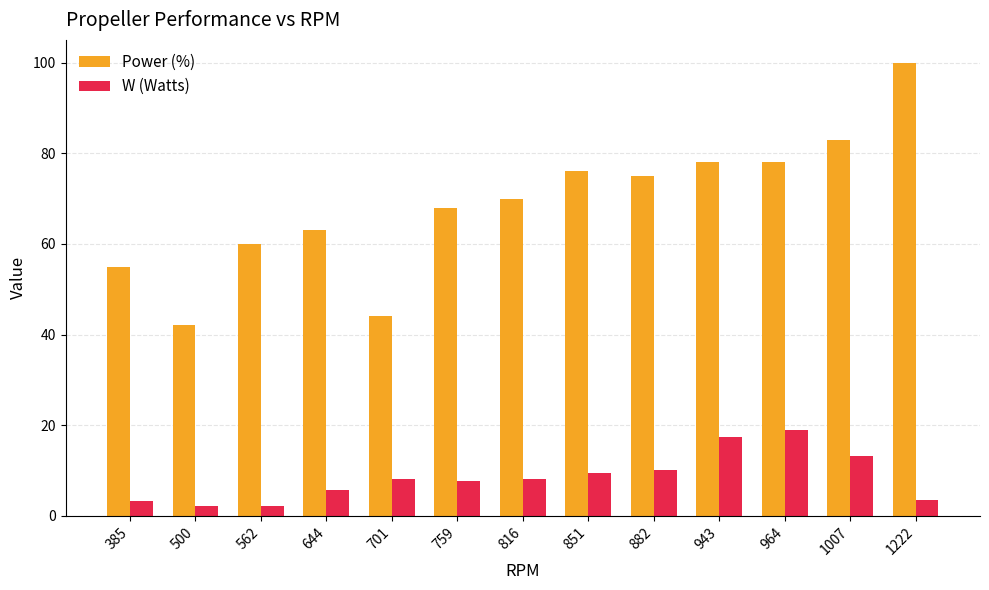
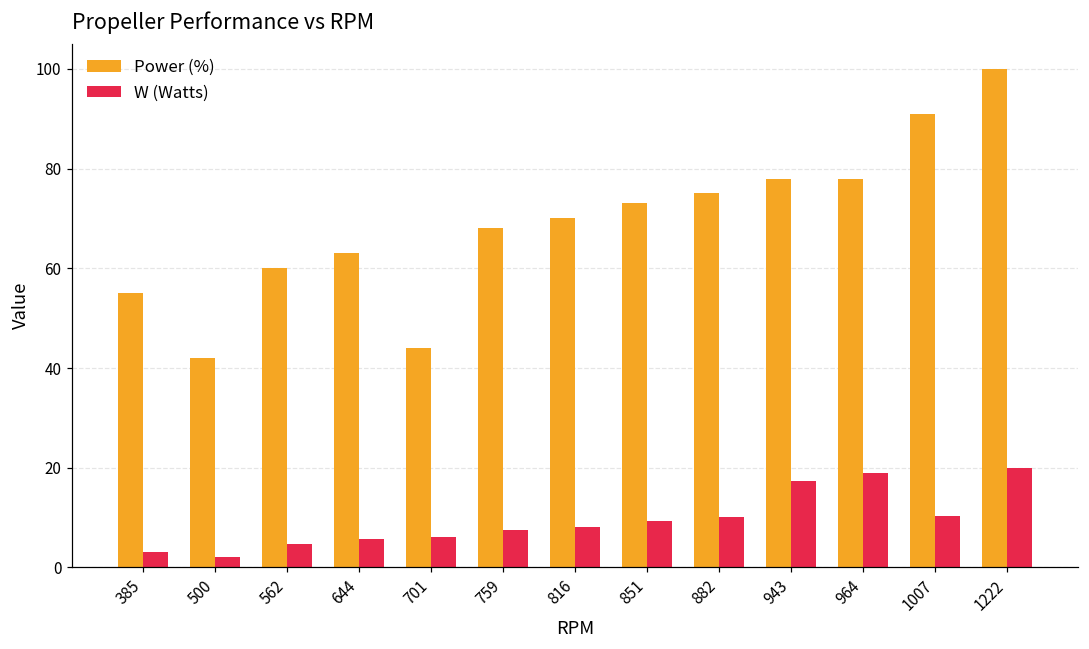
  {
    "Power (%)": {
      "385": 55,
      "500": 42,
      "562": 60,
      "644": 63,
      "701": 44,
      "759": 68,
      "816": 70,
-     "851": 76,
+     "851": 73,
      "882": 75,
      "943": 78,
      "964": 78,
-     "1007": 83,
+     "1007": 91,
      "1222": 100
    },
    "W (Watts)": {
      "385": 3,
      "500": 2,
-     "562": 2,
+     "562": 5,
      "644": 6,
-     "701": 8,
+     "701": 6,
      "759": 8,
      "816": 8,
      "851": 9,
      "882": 10,
      "943": 17,
      "964": 19,
-     "1007": 13,
-     "1222": 4
+     "1007": 10,
+     "1222": 20
    }
  }
